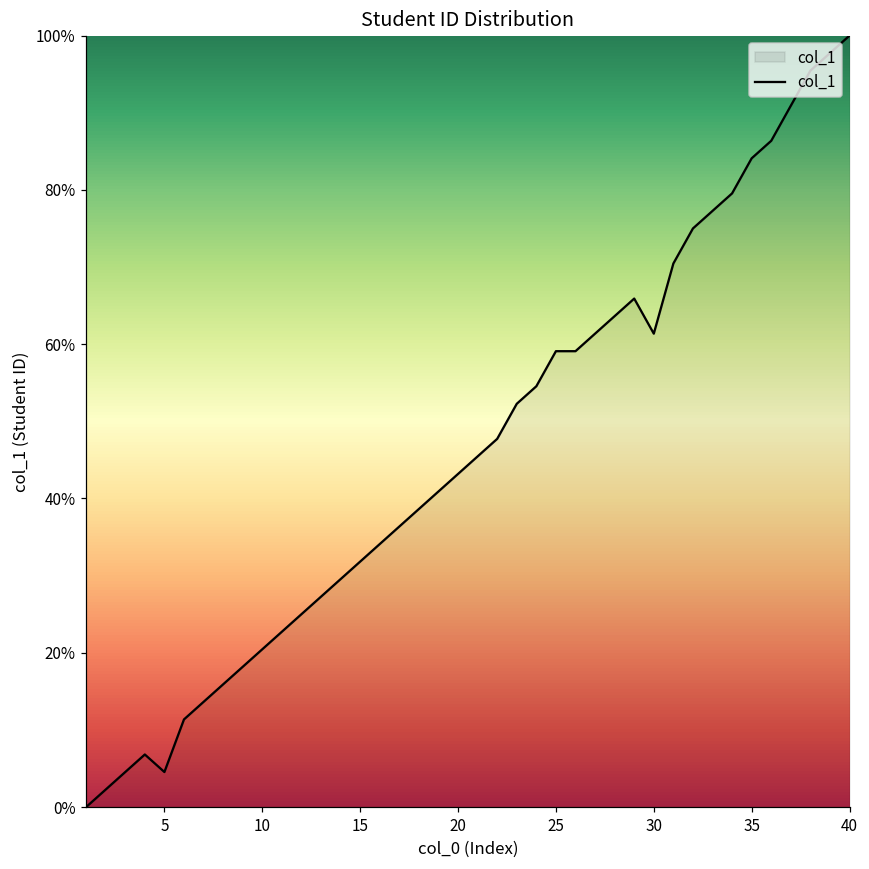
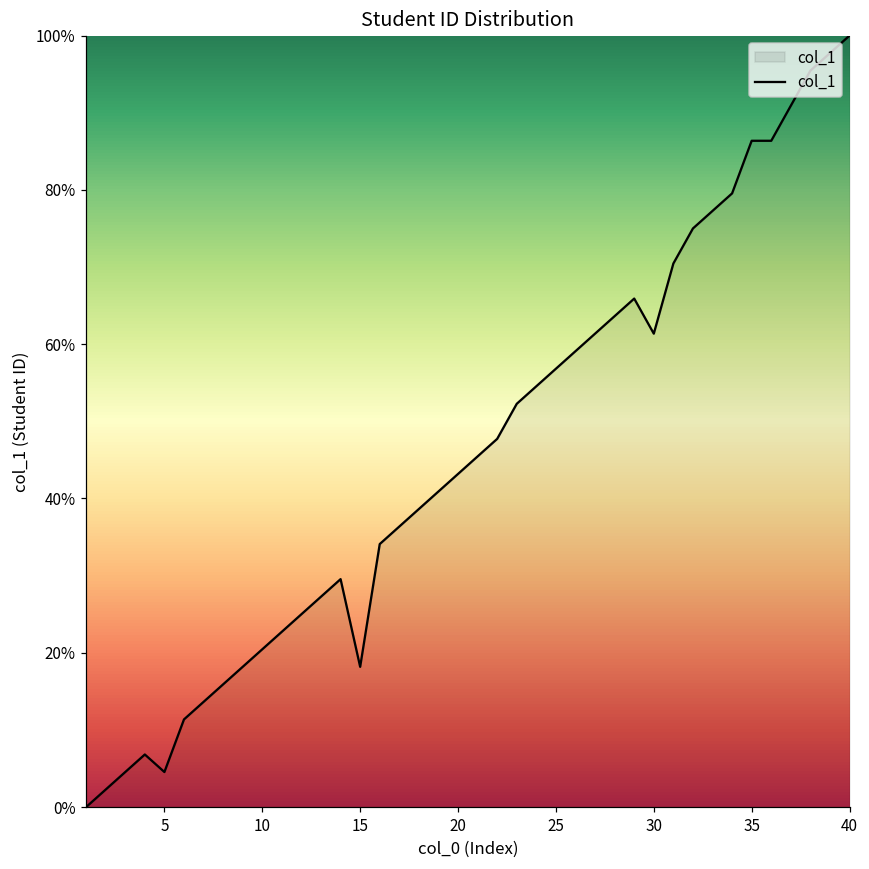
  {
    "5": "5%",
    "10": "20%",
-   "15": "32%",
+   "15": "18%",
    "20": "43%",
-   "25": "59%",
+   "25": "57%",
    "30": "61%",
-   "35": "84%",
+   "35": "86%",
    "40": "100%"
  }
